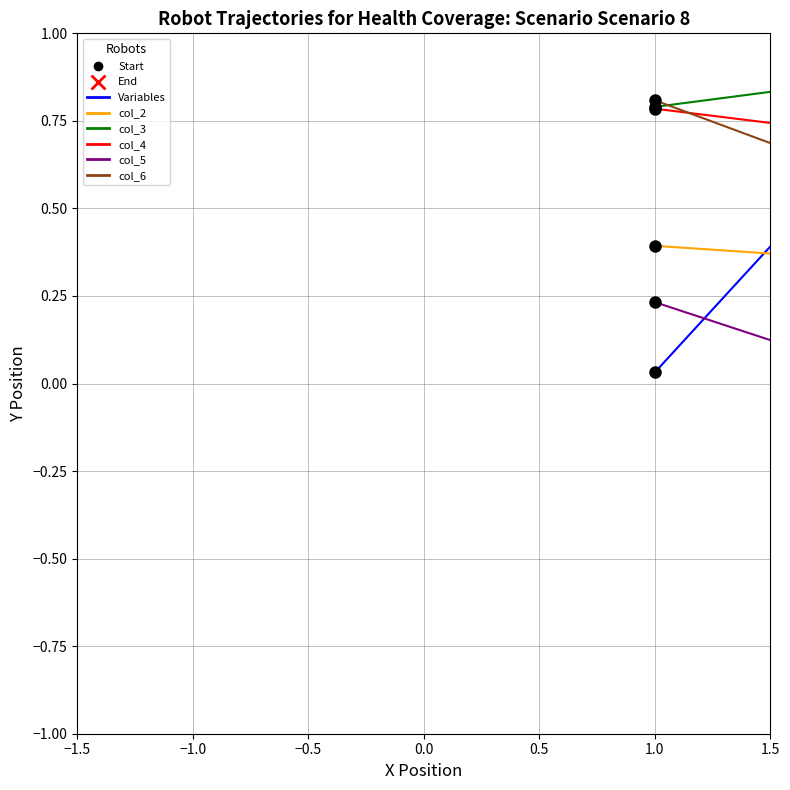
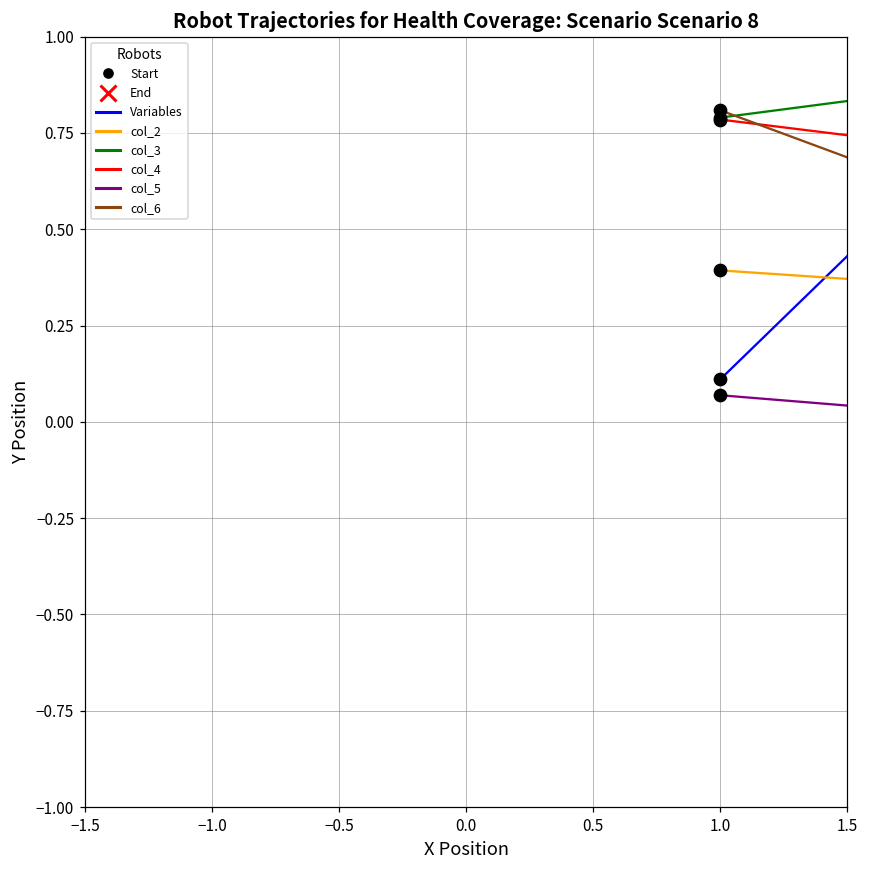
  {
    "Variables": {
-     "1.0": 0.03
+     "1.0": 0.11
    },
    "col_5": {
-     "1.0": 0.23
+     "1.0": 0.07
    }
  }
